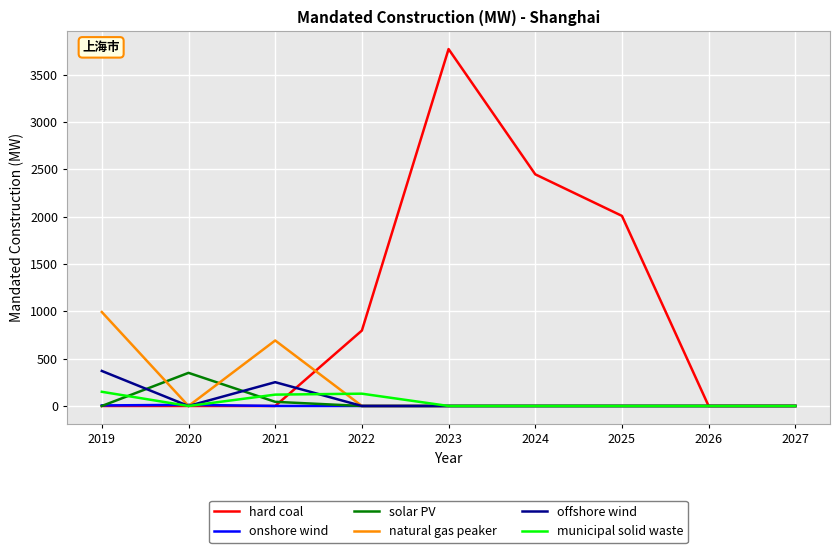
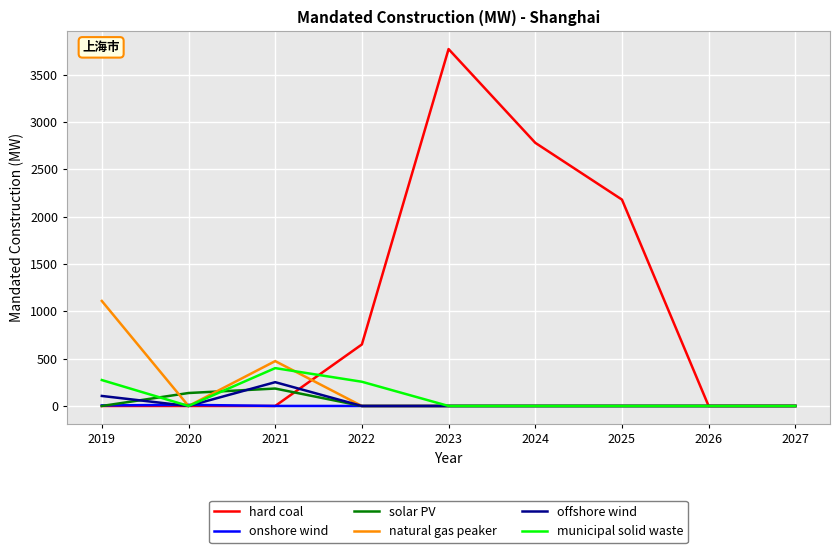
  {
    "hard coal": {
-     "2022": 800,
+     "2022": 700,
      "2023": 3800,
-     "2024": 2400,
-     "2025": 2000
+     "2024": 2800,
+     "2025": 2200
    },
    "solar PV": {
-     "2020": 400,
-     "2021": 0
+     "2020": 100,
+     "2021": 200
    },
    "natural gas peaker": {
-     "2019": 1000,
-     "2021": 700
+     "2019": 1100,
+     "2021": 500
    },
    "offshore wind": {
-     "2019": 400,
+     "2019": 100,
      "2021": 300
    },
    "municipal solid waste": {
-     "2019": 200,
-     "2021": 100,
-     "2022": 100
+     "2019": 300,
+     "2021": 400,
+     "2022": 300
    }
  }
